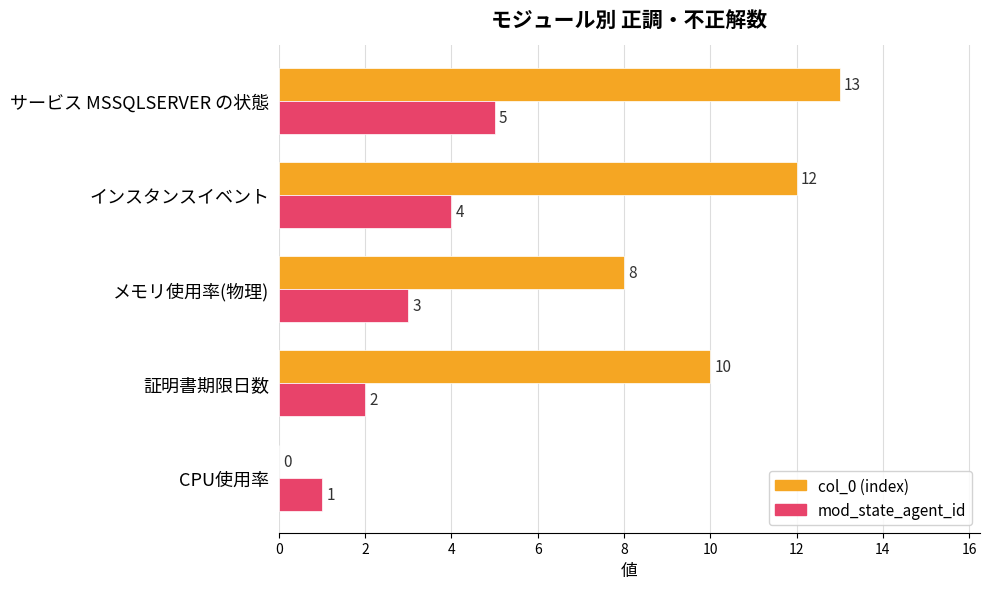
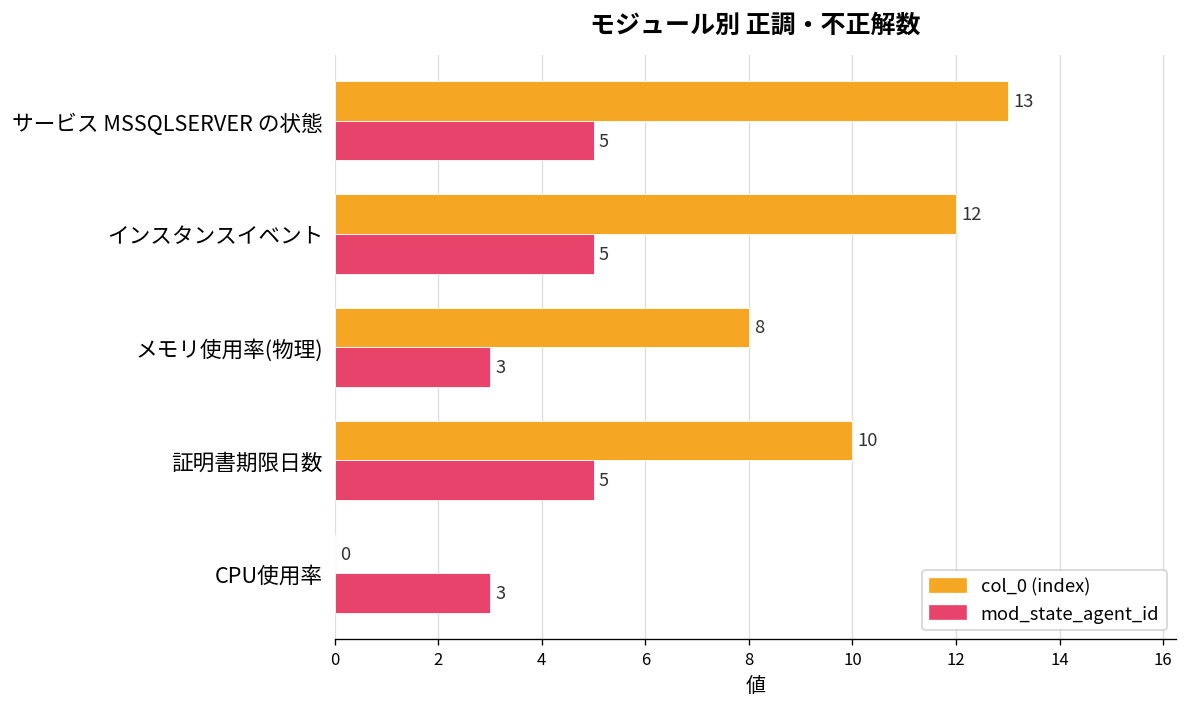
  {
    "col_0 (index)": {
      "サービス MSSQLSERVER の状態": 13,
      "インスタンスイベント": 12,
      "メモリ使用率(物理)": 8,
      "証明書期限日数": 10,
      "CPU使用率": 0
    },
    "mod_state_agent_id": {
      "サービス MSSQLSERVER の状態": 5,
-     "インスタンスイベント": 4,
+     "インスタンスイベント": 5,
      "メモリ使用率(物理)": 3,
-     "証明書期限日数": 2,
-     "CPU使用率": 1
+     "証明書期限日数": 5,
+     "CPU使用率": 3
    }
  }
